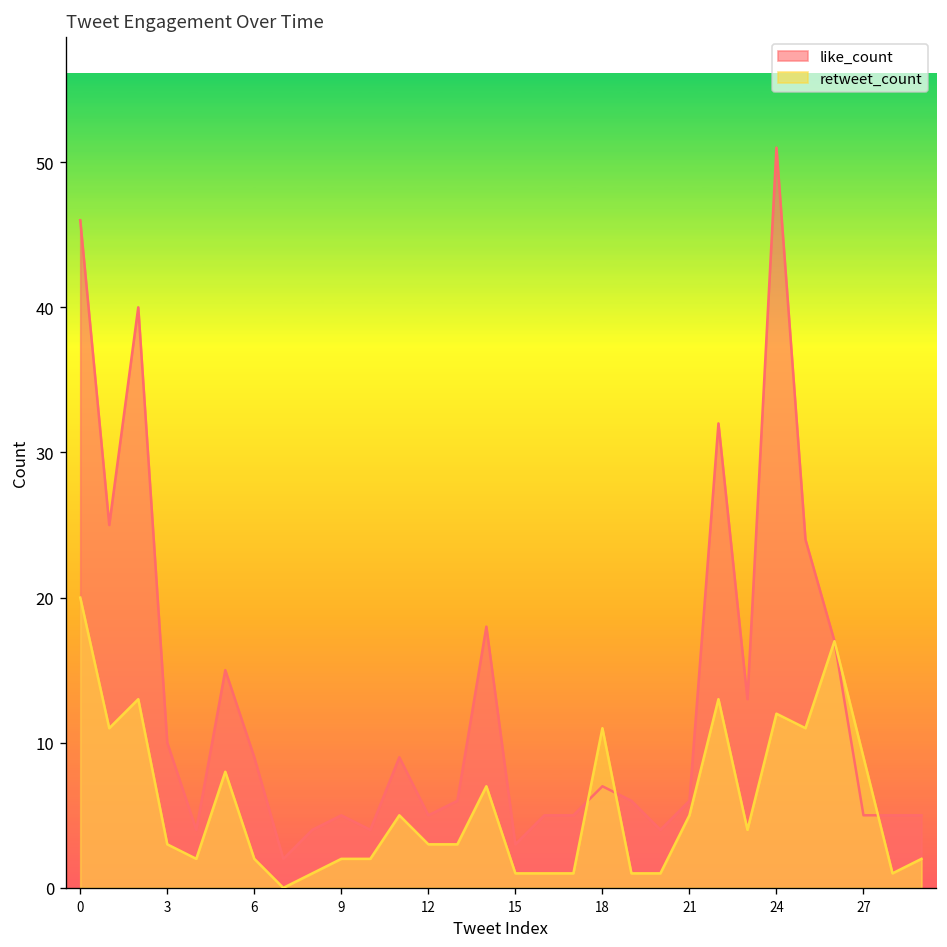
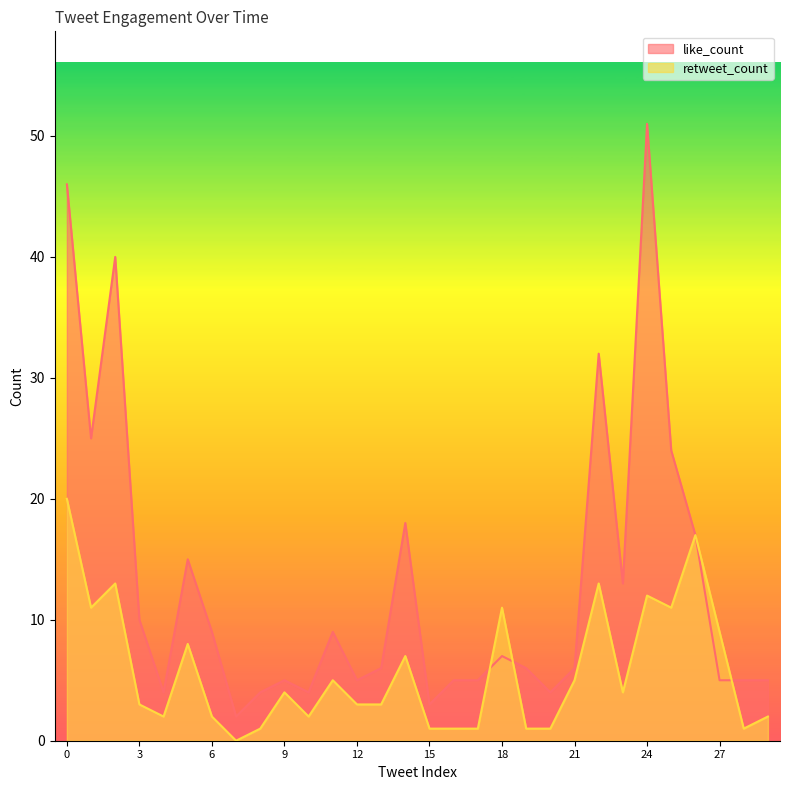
  {
    "like_count": {
      "0": 46,
      "3": 10,
      "6": 9,
      "9": 5,
      "12": 5,
      "15": 3,
      "18": 7,
      "21": 6,
      "24": 51,
      "27": 5
    },
    "retweet_count": {
      "0": 20,
      "3": 3,
      "6": 2,
-     "9": 2,
+     "9": 4,
      "12": 3,
      "15": 1,
      "18": 11,
      "21": 5,
      "24": 12,
      "27": 9
    }
  }
